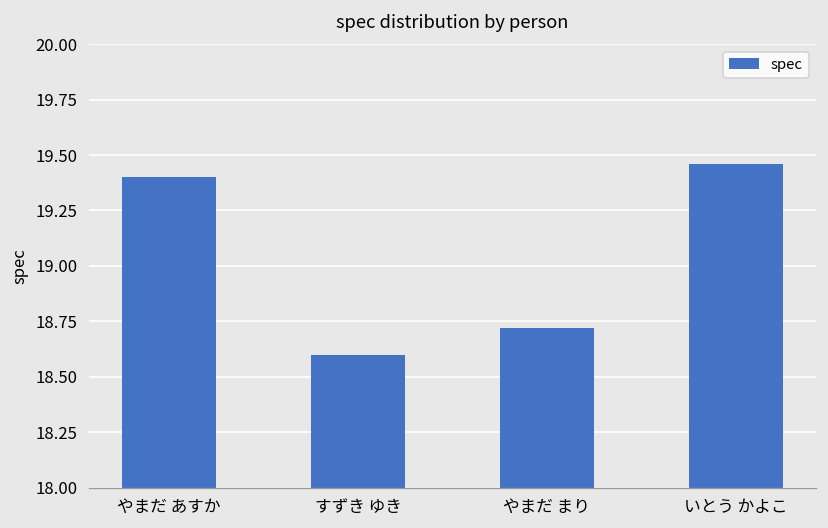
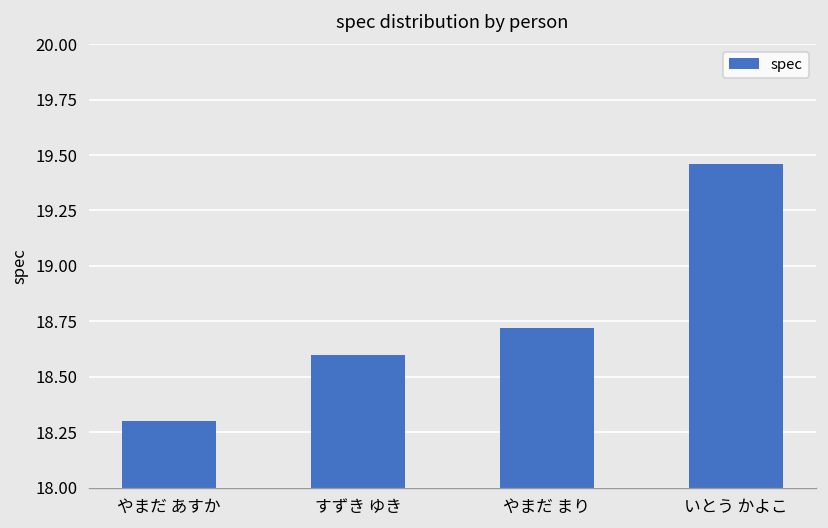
  {
-   "やまだ あすか": 19.4,
+   "やまだ あすか": 18.3,
    "すずき ゆき": 18.6,
    "やまだ まり": 18.72,
    "いとう かよこ": 19.46
  }
